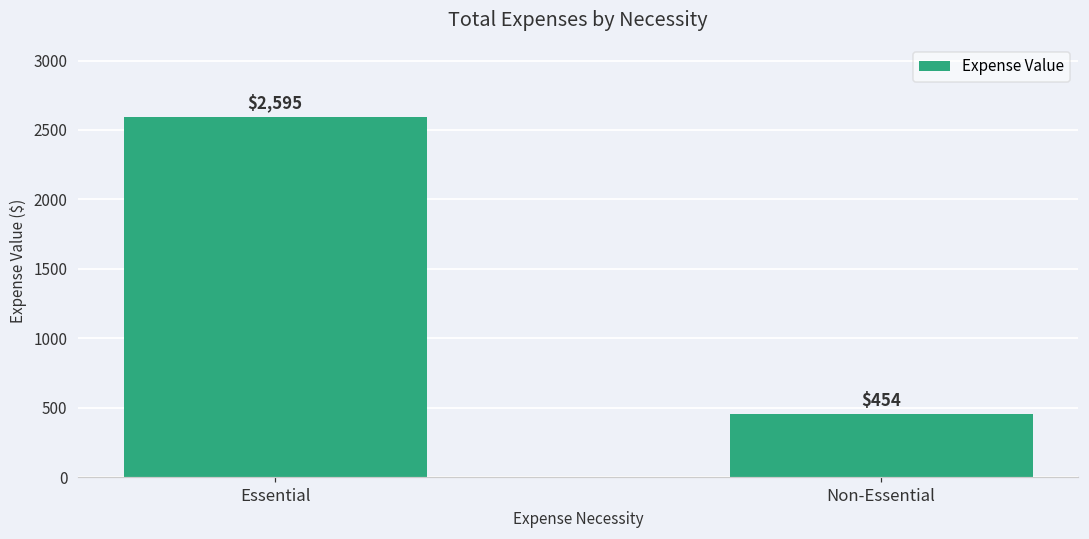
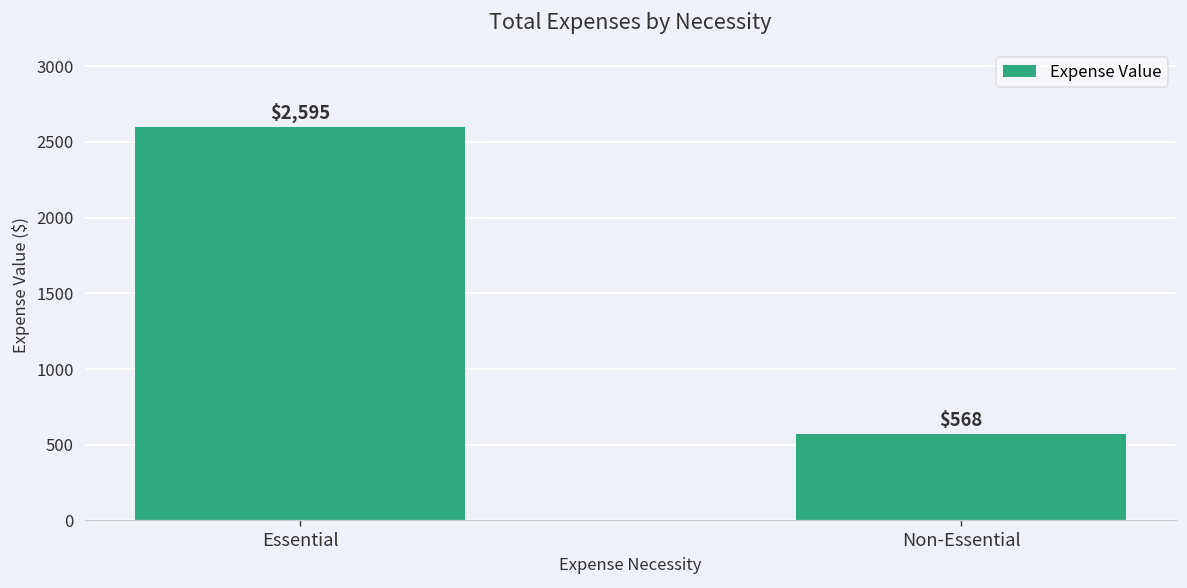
  {
    "Essential": "$2,595",
-   "Non-Essential": "$454"
+   "Non-Essential": "$568"
  }
